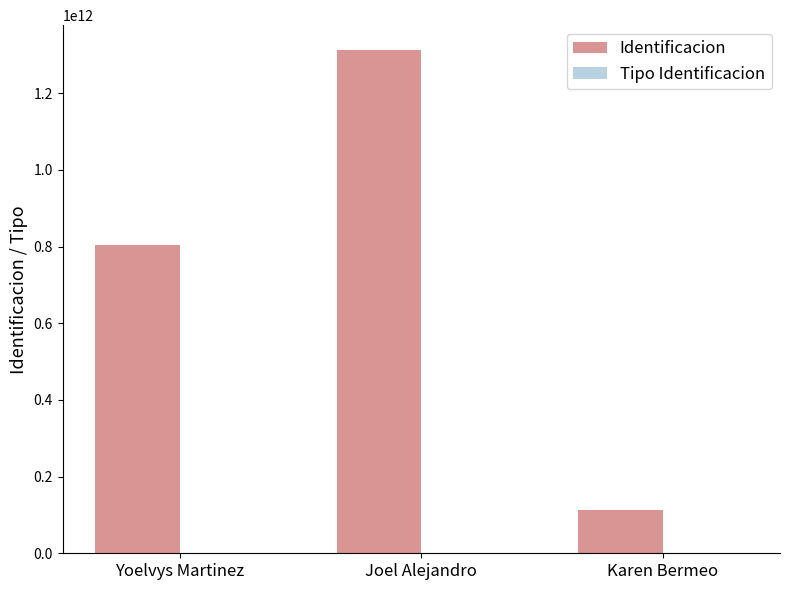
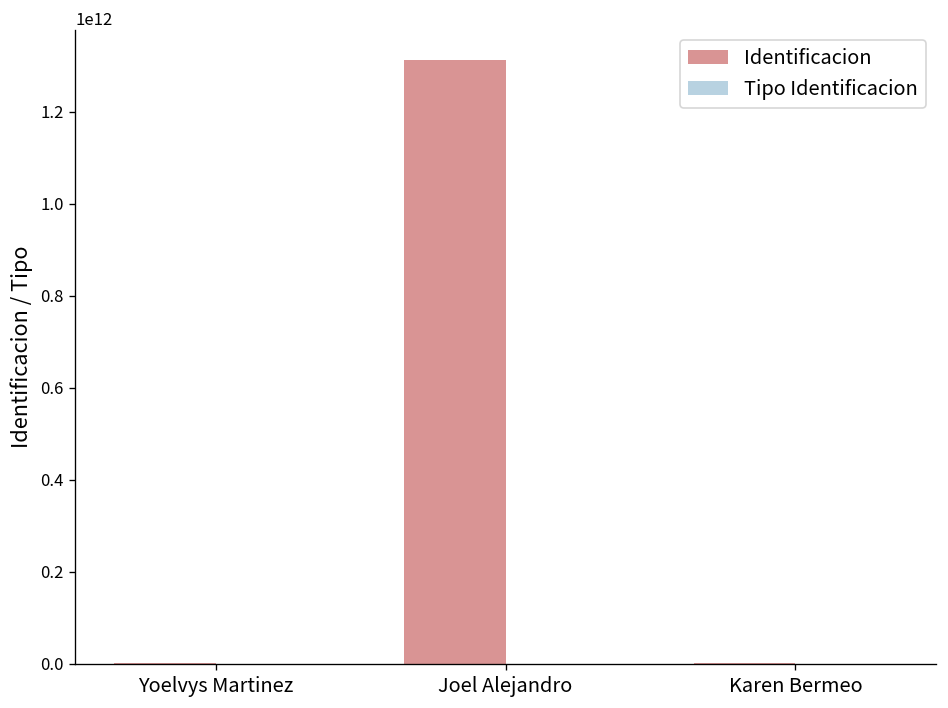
  {
    "Identificacion": {
-     "Yoelvys Martinez": 810000000000,
+     "Yoelvys Martinez": 0,
      "Joel Alejandro": 1310000000000,
-     "Karen Bermeo": 110000000000
+     "Karen Bermeo": 0
    }
  }
